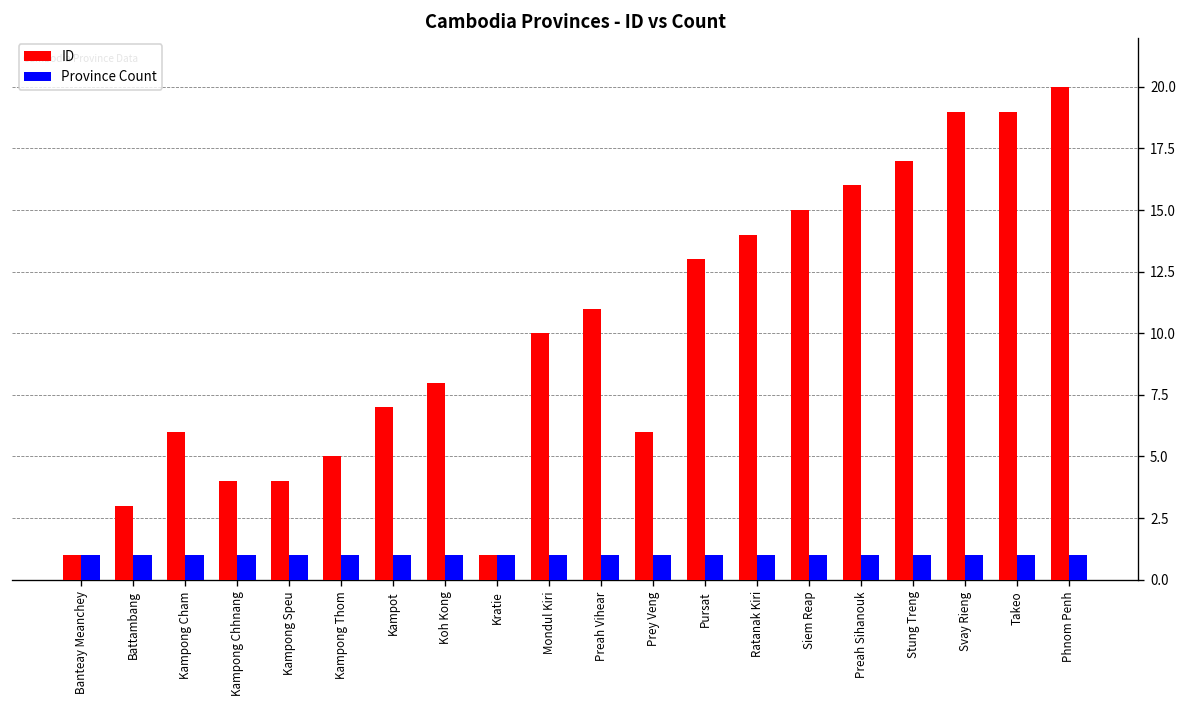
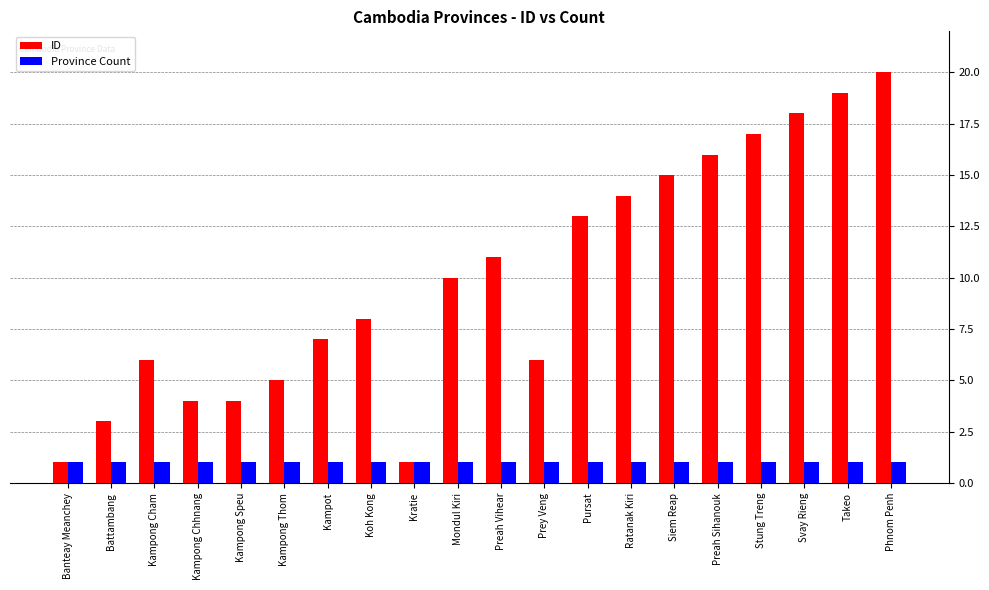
  {
    "ID": {
      "Banteay Meanchey": 1,
      "Battambang": 3,
      "Kampong Cham": 6,
      "Kampong Chhnang": 4,
      "Kampong Speu": 4,
      "Kampong Thom": 5,
      "Kampot": 7,
      "Koh Kong": 8,
      "Kratie": 1,
      "Mondul Kiri": 10,
      "Preah Vihear": 11,
      "Prey Veng": 6,
      "Pursat": 13,
      "Ratanak Kiri": 14,
      "Siem Reap": 15,
      "Preah Sihanouk": 16,
      "Stung Treng": 17,
-     "Svay Rieng": 19,
+     "Svay Rieng": 18,
      "Takeo": 19,
      "Phnom Penh": 20
    },
    "Province Count": {
      "Banteay Meanchey": 1,
      "Battambang": 1,
      "Kampong Cham": 1,
      "Kampong Chhnang": 1,
      "Kampong Speu": 1,
      "Kampong Thom": 1,
      "Kampot": 1,
      "Koh Kong": 1,
      "Kratie": 1,
      "Mondul Kiri": 1,
      "Preah Vihear": 1,
      "Prey Veng": 1,
      "Pursat": 1,
      "Ratanak Kiri": 1,
      "Siem Reap": 1,
      "Preah Sihanouk": 1,
      "Stung Treng": 1,
      "Svay Rieng": 1,
      "Takeo": 1,
      "Phnom Penh": 1
    }
  }
